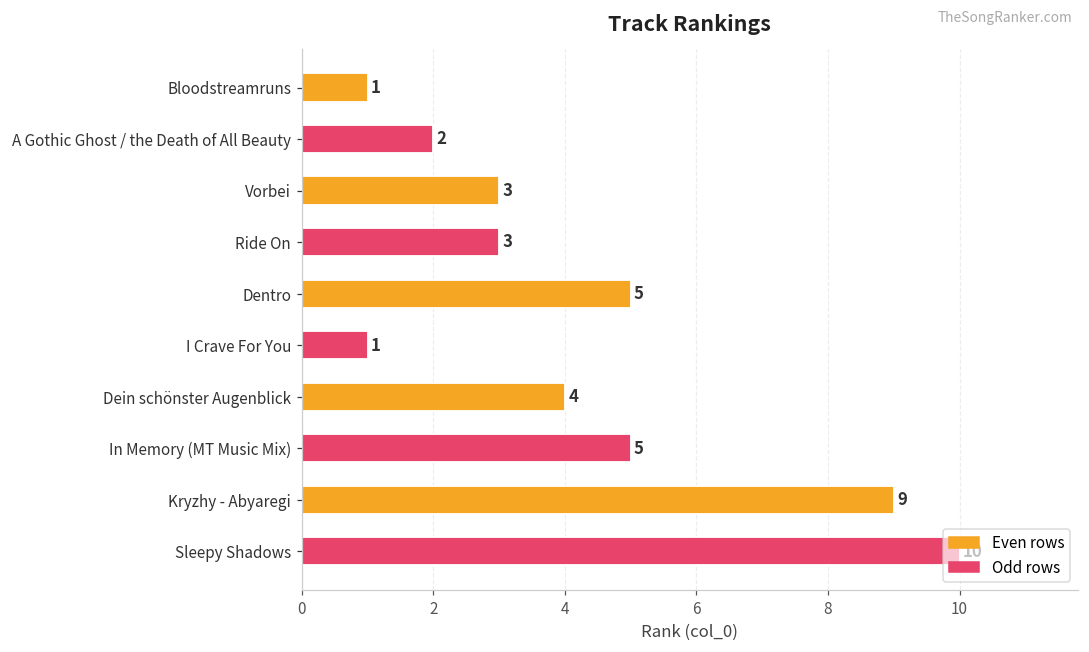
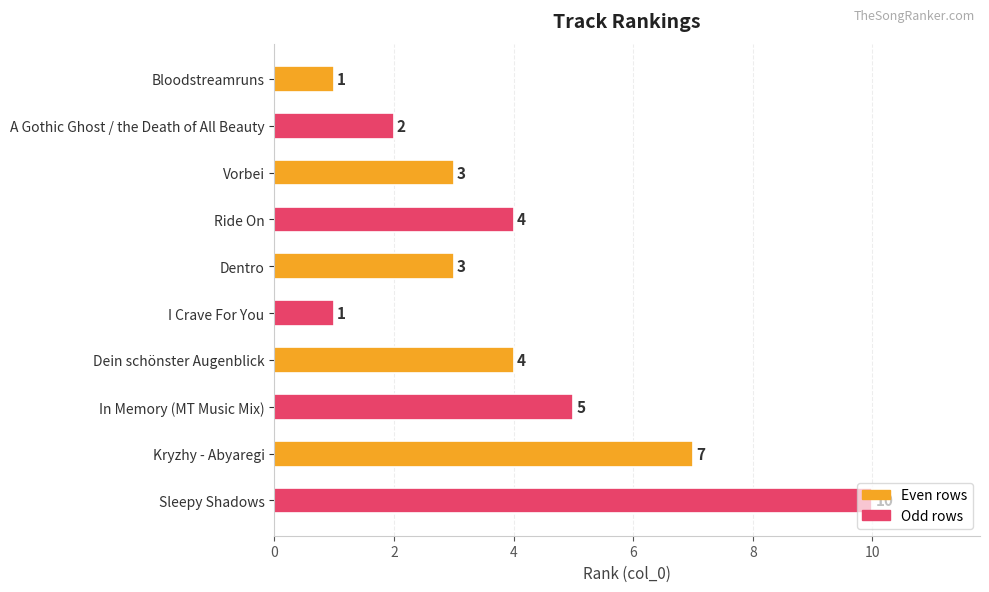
  {
    "Bloodstreamruns": 1,
    "A Gothic Ghost / the Death of All Beauty": 2,
    "Vorbei": 3,
-   "Ride On": 3,
-   "Dentro": 5,
+   "Ride On": 4,
+   "Dentro": 3,
    "I Crave For You": 1,
    "Dein schönster Augenblick": 4,
    "In Memory (MT Music Mix)": 5,
-   "Kryzhy - Abyaregi": 9
+   "Kryzhy - Abyaregi": 7
  }
